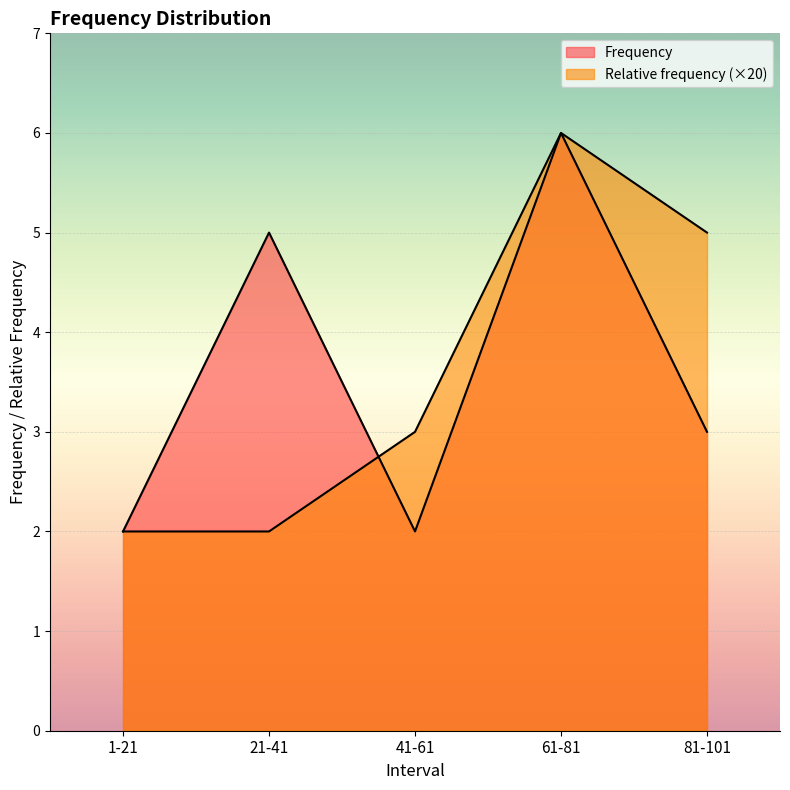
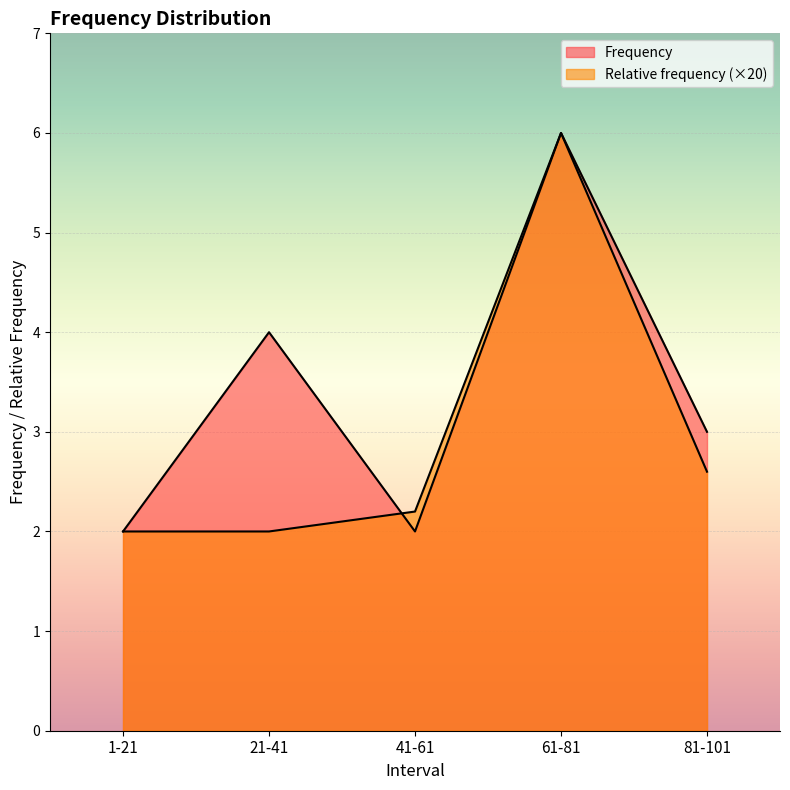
  {
    "Frequency": {
-     "21-41": 5,
+     "21-41": 4,
      "41-61": 2,
      "81-101": 3
    },
    "Relative frequency (×20)": {
      "21-41": 2.0,
-     "41-61": 3.0,
-     "81-101": 5.0
+     "41-61": 2.2,
+     "81-101": 2.6
    }
  }
